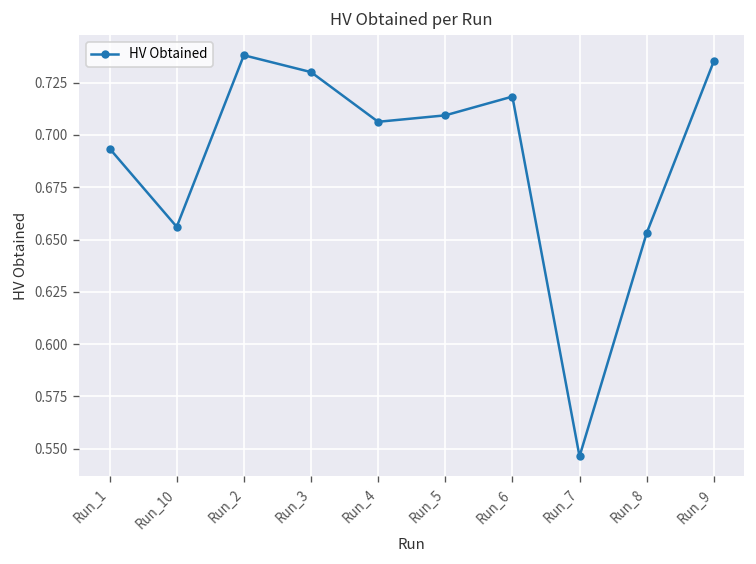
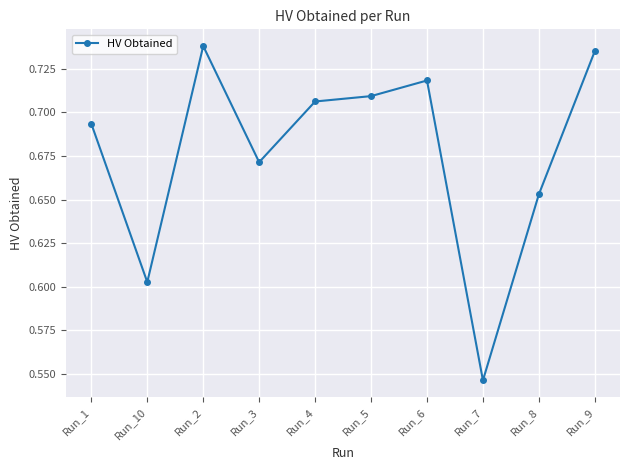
  {
    "Run_1": 0.693,
-   "Run_10": 0.656,
+   "Run_10": 0.603,
    "Run_2": 0.738,
-   "Run_3": 0.730,
+   "Run_3": 0.671,
    "Run_4": 0.706,
    "Run_5": 0.709,
    "Run_6": 0.718,
    "Run_7": 0.546,
    "Run_8": 0.653,
    "Run_9": 0.735
  }
